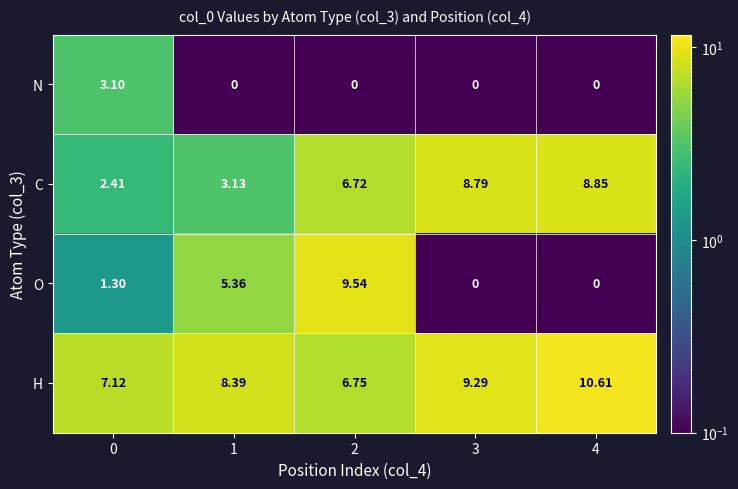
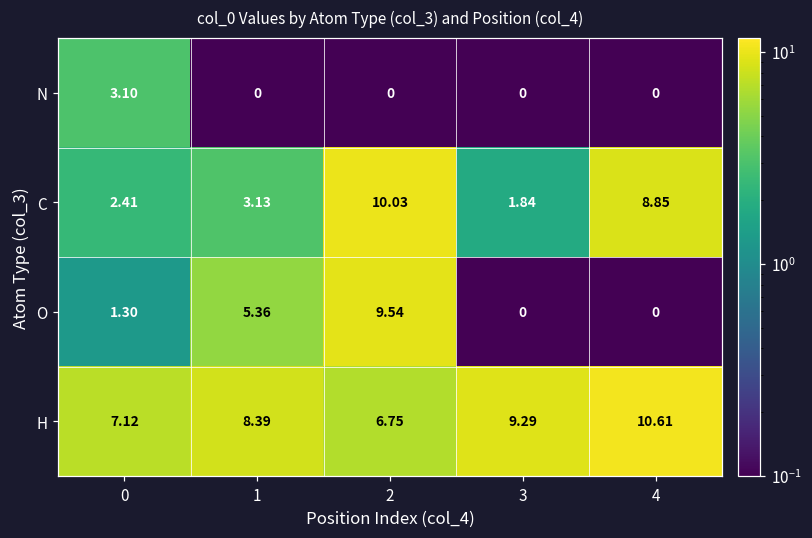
  {
    "N": {
      "0": 3.10,
      "1": 0,
      "2": 0,
      "3": 0,
      "4": 0
    },
    "C": {
      "0": 2.41,
      "1": 3.13,
-     "2": 6.72,
-     "3": 8.79,
+     "2": 10.03,
+     "3": 1.84,
      "4": 8.85
    },
    "O": {
      "0": 1.30,
      "1": 5.36,
      "2": 9.54,
      "3": 0,
      "4": 0
    },
    "H": {
      "0": 7.12,
      "1": 8.39,
      "2": 6.75,
      "3": 9.29,
      "4": 10.61
    }
  }
